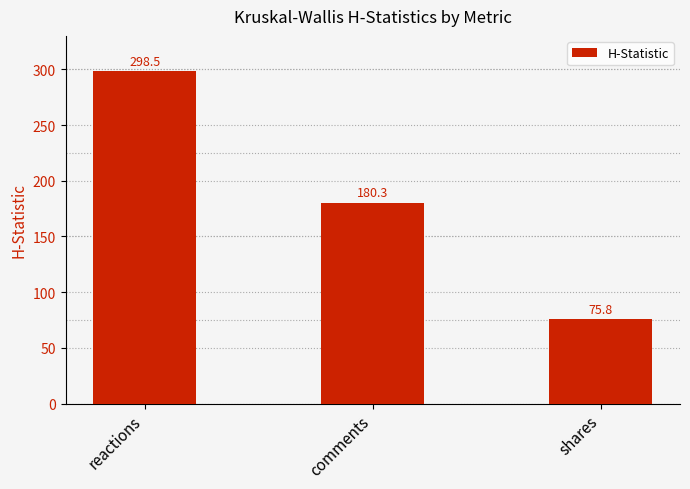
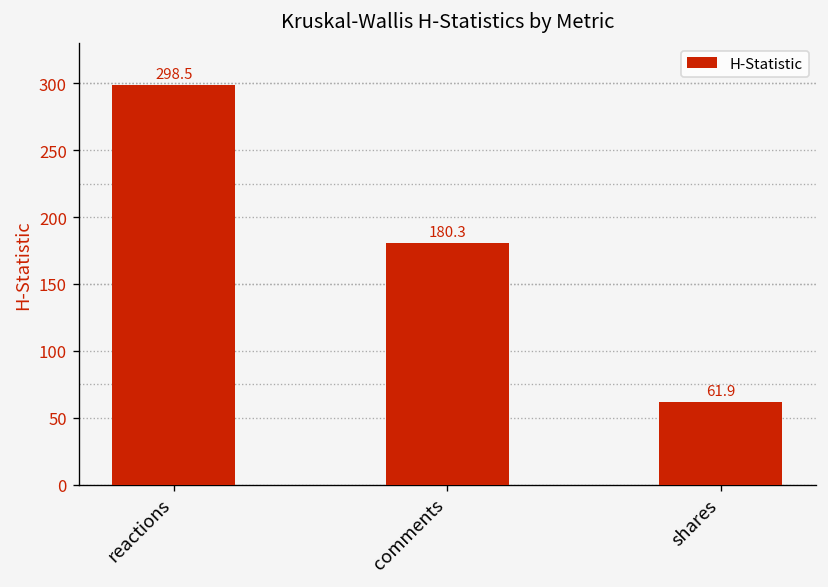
  {
    "reactions": 298.5,
    "comments": 180.3,
-   "shares": 75.8
+   "shares": 61.9
  }
